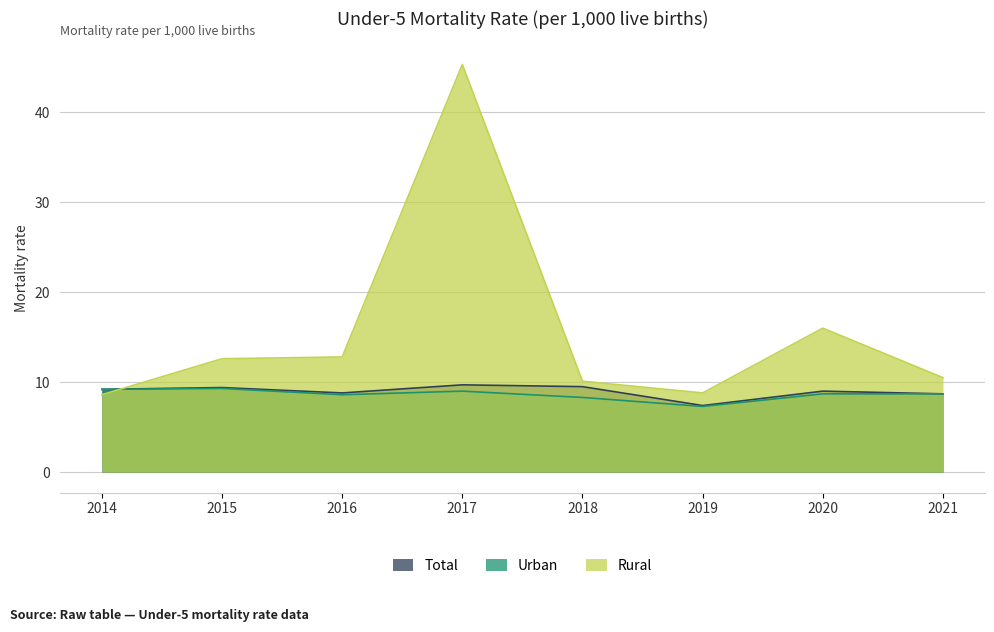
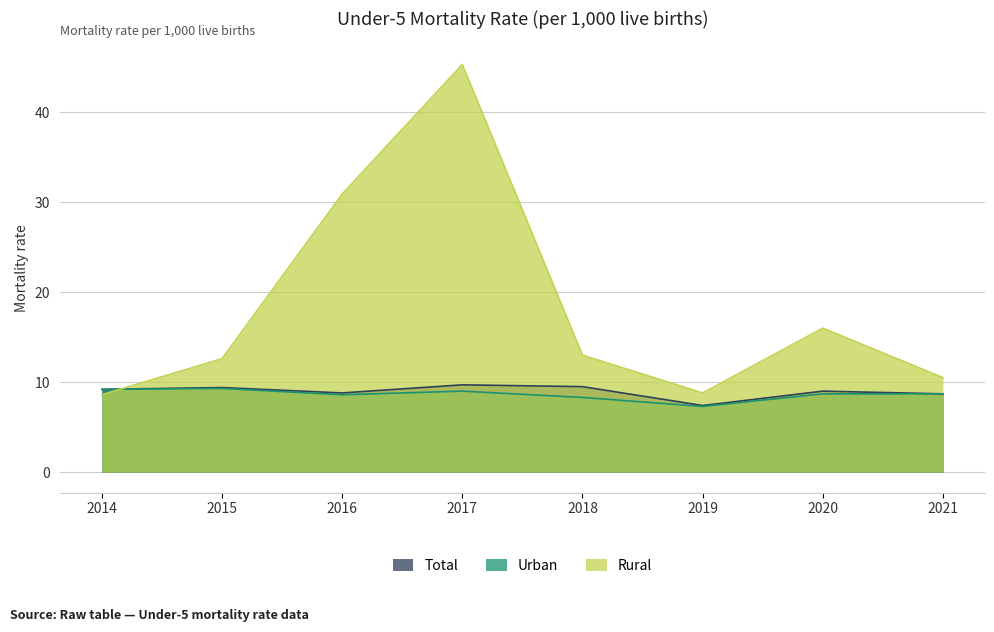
  {
    "Total": {
      "2017": 10,
      "2018": 10,
      "2020": 9
    },
    "Urban": {
      "2017": 9,
      "2018": 8,
      "2020": 9
    },
    "Rural": {
      "2014": 9,
      "2015": 13,
-     "2016": 13,
+     "2016": 31,
      "2017": 45,
-     "2018": 10,
+     "2018": 13,
      "2019": 9,
      "2020": 16,
      "2021": 11
    }
  }
